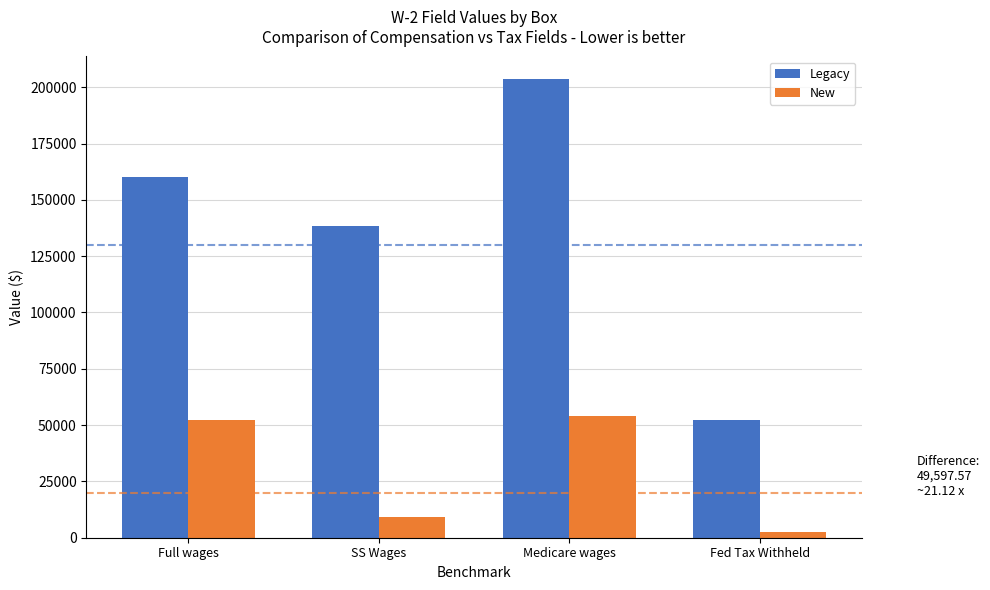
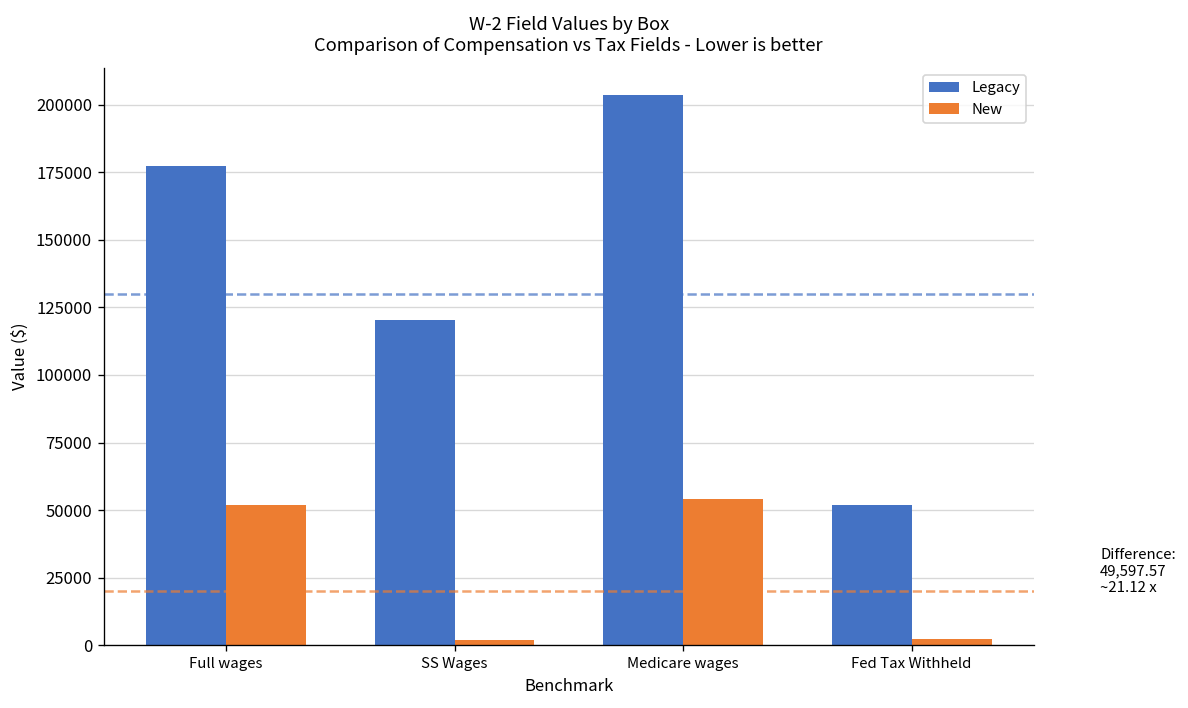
  {
    "Legacy": {
-     "Full wages": 160000,
-     "SS Wages": 139000,
+     "Full wages": 177000,
+     "SS Wages": 121000,
      "Medicare wages": 203000,
      "Fed Tax Withheld": 52000
    },
    "New": {
      "Full wages": 52000,
-     "SS Wages": 9000,
+     "SS Wages": 2000,
      "Medicare wages": 54000,
      "Fed Tax Withheld": 2000
    }
  }
